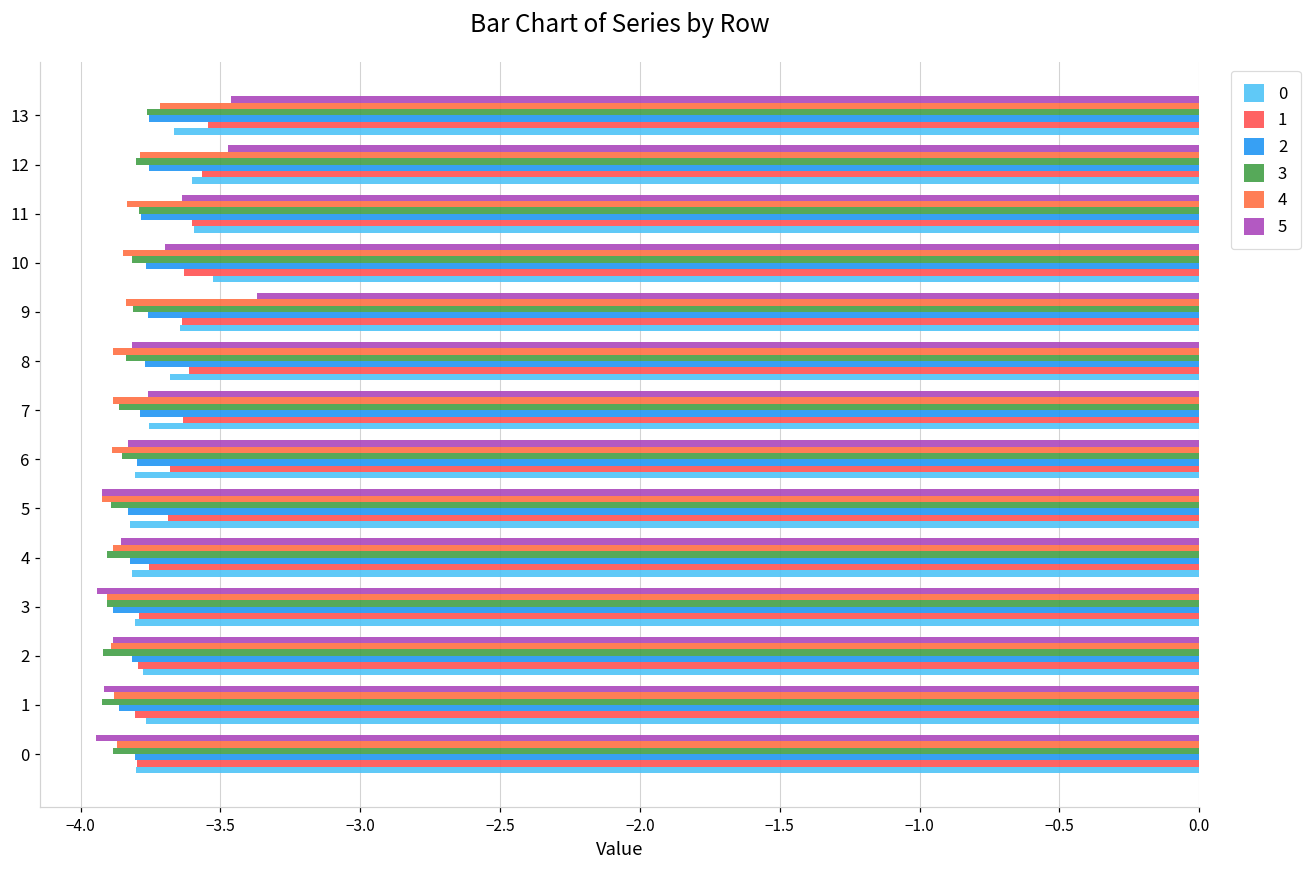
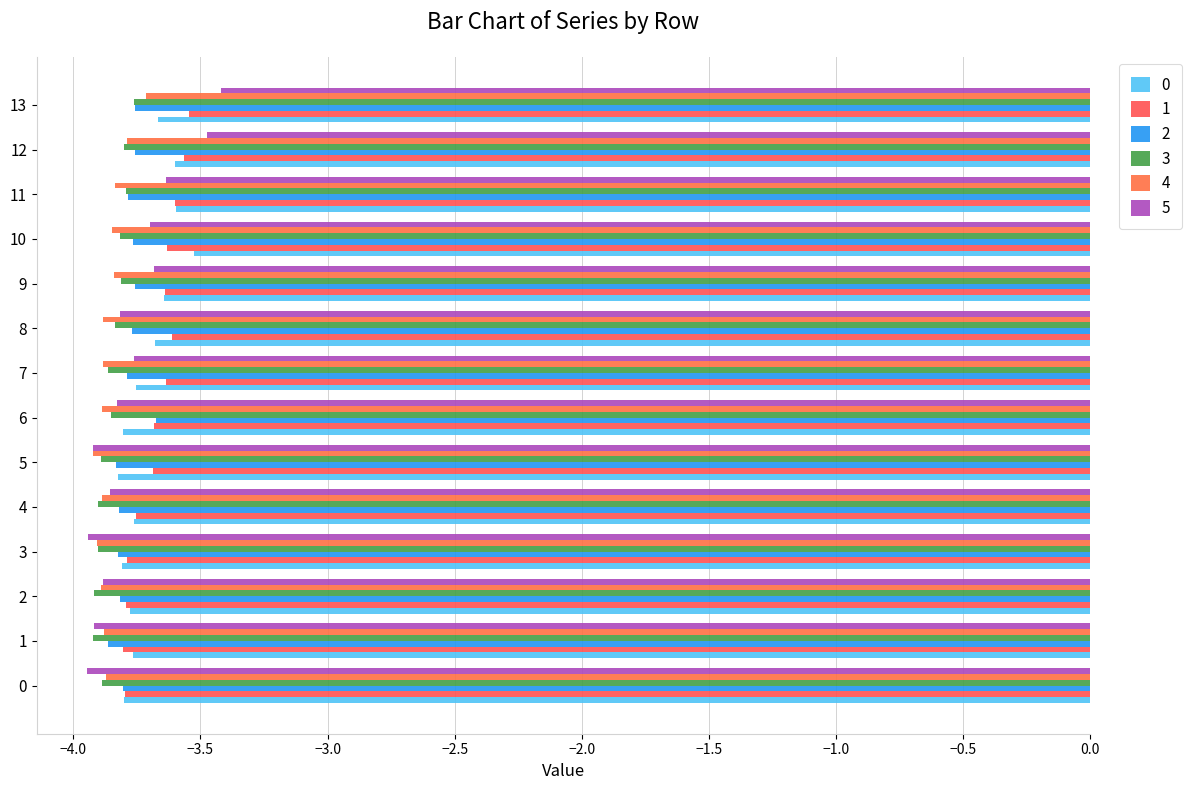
  {
    "0": {
      "13": -3.67,
      "12": -3.60,
      "11": -3.60,
      "10": -3.53,
      "9": -3.64,
      "8": -3.68,
      "7": -3.75,
      "6": -3.81,
      "5": -3.82,
-     "4": -3.82,
+     "4": -3.76,
      "3": -3.81,
      "2": -3.78,
      "1": -3.77,
      "0": -3.80
    },
    "2": {
      "13": -3.76,
      "12": -3.76,
      "11": -3.78,
      "10": -3.77,
      "9": -3.76,
      "8": -3.77,
      "7": -3.79,
-     "6": -3.80,
+     "6": -3.68,
      "5": -3.83,
      "4": -3.82,
-     "3": -3.88,
+     "3": -3.83,
      "2": -3.82,
      "1": -3.86,
      "0": -3.81
    },
    "3": {
      "13": -3.76,
      "12": -3.80,
      "11": -3.79,
      "10": -3.82,
      "9": -3.81,
      "8": -3.84,
      "7": -3.86,
      "6": -3.85,
      "5": -3.89,
      "4": -3.90,
      "3": -3.90,
      "2": -3.92,
      "1": -3.92,
      "0": -3.89
    },
    "5": {
-     "13": -3.46,
+     "13": -3.42,
      "12": -3.47,
      "11": -3.64,
      "10": -3.70,
-     "9": -3.37,
+     "9": -3.68,
      "8": -3.82,
      "7": -3.76,
      "6": -3.83,
      "5": -3.92,
      "4": -3.86,
      "3": -3.94,
      "2": -3.88,
      "1": -3.92,
      "0": -3.95
    }
  }
